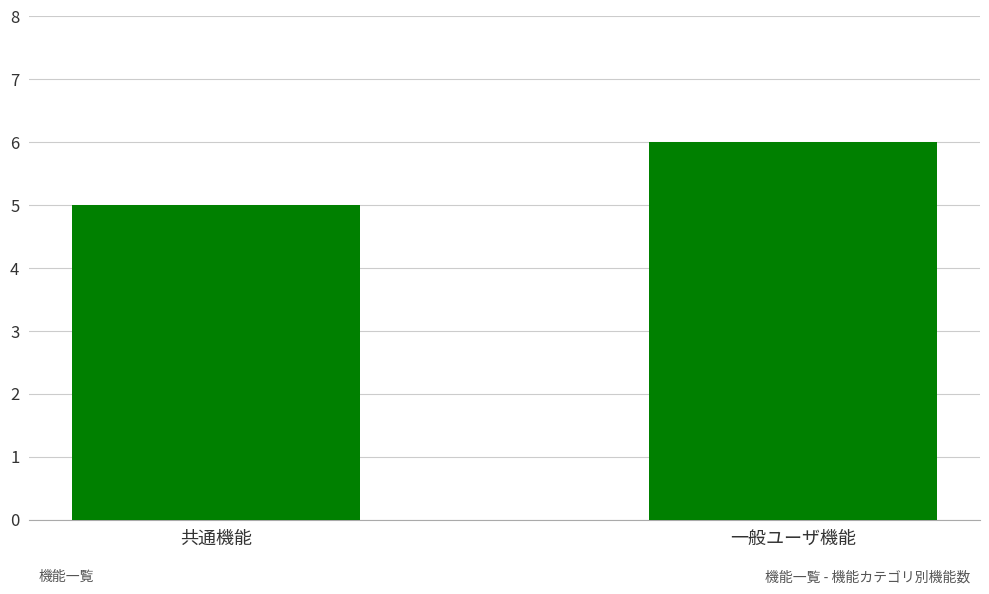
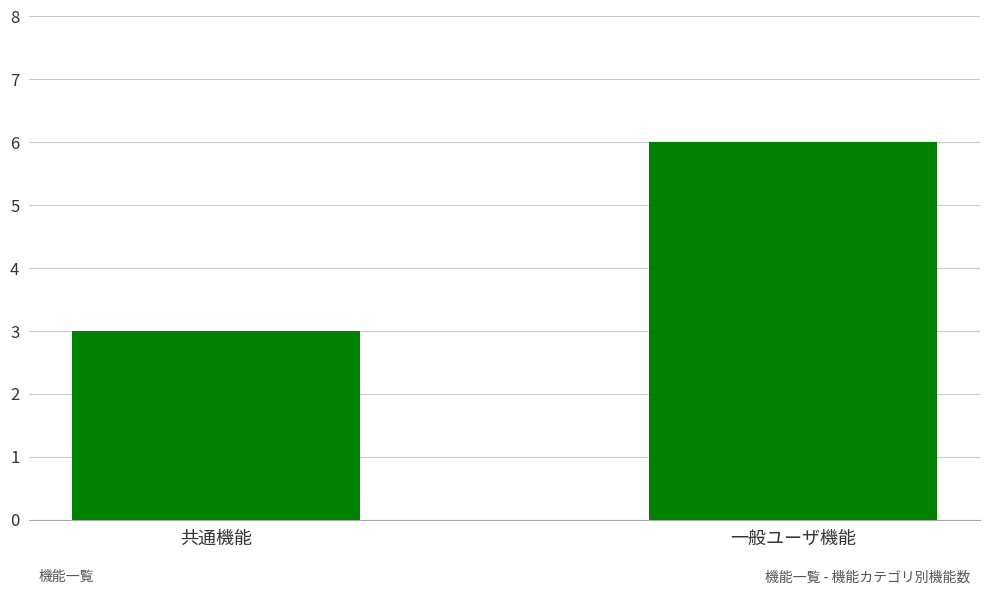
  {
-   "共通機能": 5,
+   "共通機能": 3,
    "一般ユーザ機能": 6
  }
